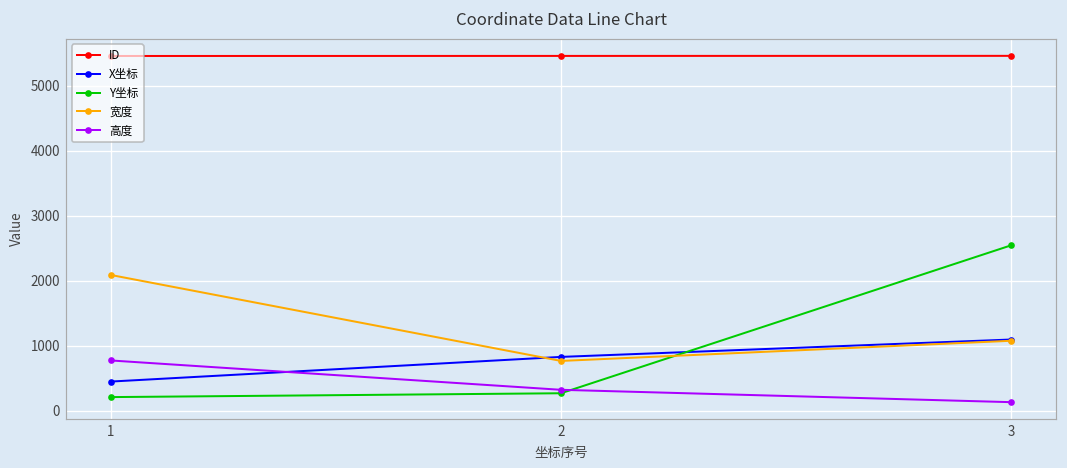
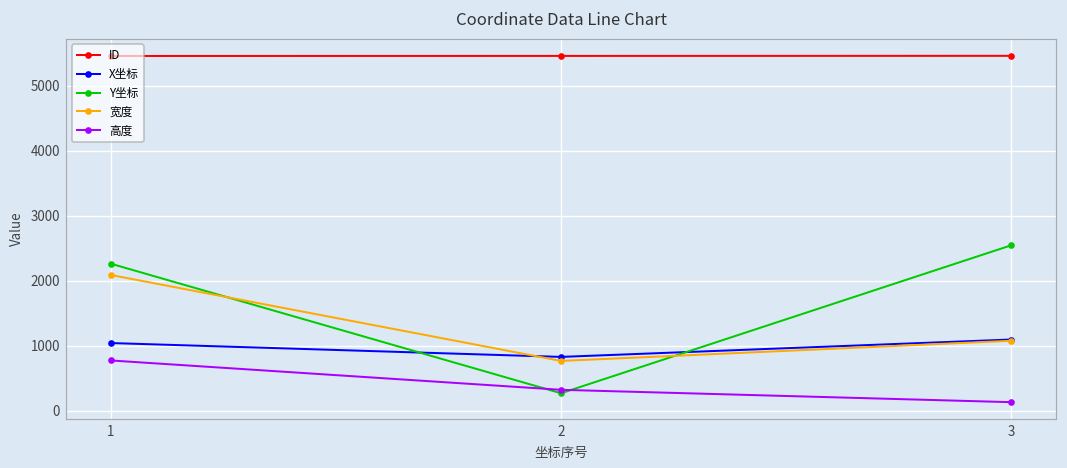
  {
    "ID": {
      "2": 5500,
      "3": 5500
    },
    "X坐标": {
-     "1": 400,
+     "1": 1000,
      "2": 800
    },
    "Y坐标": {
-     "1": 200,
+     "1": 2300,
      "2": 300,
      "3": 2500
    },
    "宽度": {
      "1": 2100,
      "2": 800
    },
    "高度": {
      "1": 800,
      "2": 300,
      "3": 100
    }
  }
